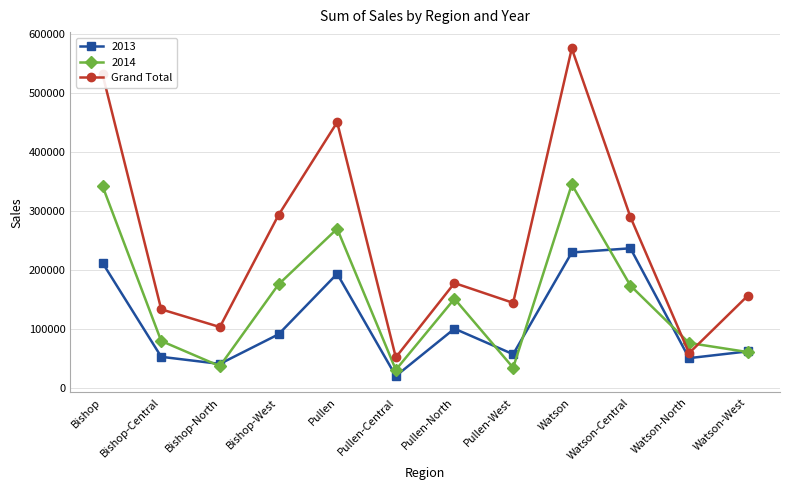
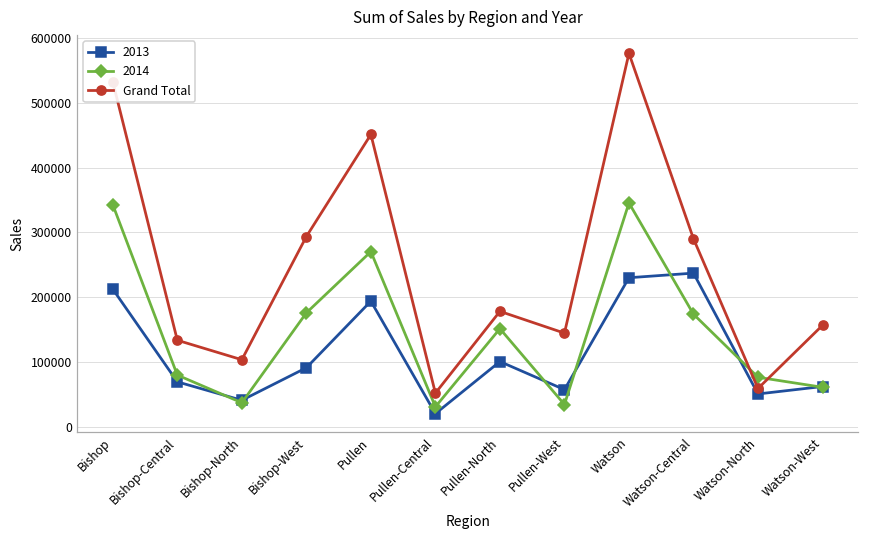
  {
    "2013": {
      "Bishop": 210000,
-     "Bishop-Central": 50000,
+     "Bishop-Central": 70000,
      "Bishop-West": 90000,
      "Pullen": 190000,
      "Pullen-Central": 20000,
      "Pullen-North": 100000,
      "Pullen-West": 60000,
      "Watson": 230000,
      "Watson-Central": 240000,
      "Watson-North": 50000
    },
    "2014": {
      "Bishop": 340000,
      "Bishop-Central": 80000,
      "Bishop-West": 180000,
      "Pullen": 270000,
      "Pullen-Central": 30000,
      "Pullen-North": 150000,
      "Pullen-West": 40000,
      "Watson": 350000,
      "Watson-Central": 170000,
      "Watson-North": 80000
    },
    "Grand Total": {
      "Bishop-Central": 130000,
      "Bishop-North": 100000,
      "Bishop-West": 290000,
      "Pullen": 450000,
      "Pullen-Central": 50000,
      "Pullen-North": 180000,
      "Pullen-West": 150000,
      "Watson": 580000,
      "Watson-Central": 290000,
      "Watson-North": 60000,
      "Watson-West": 160000
    }
  }
